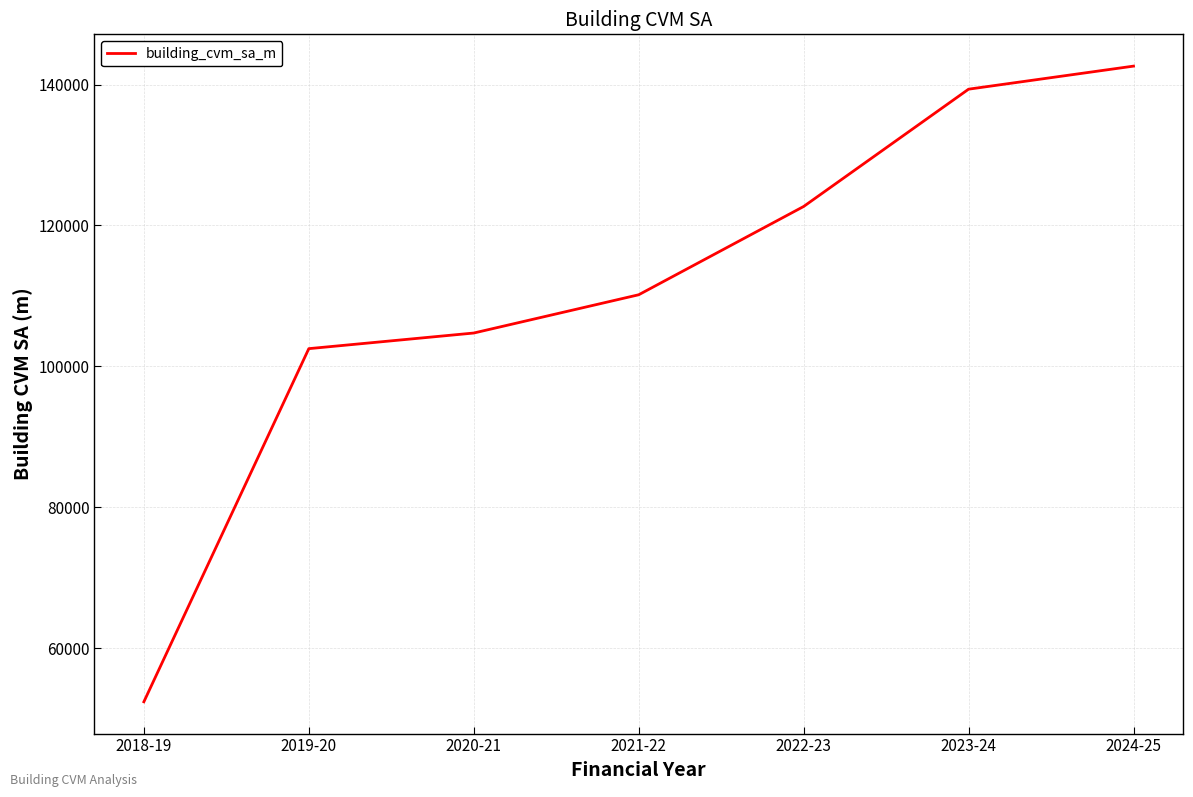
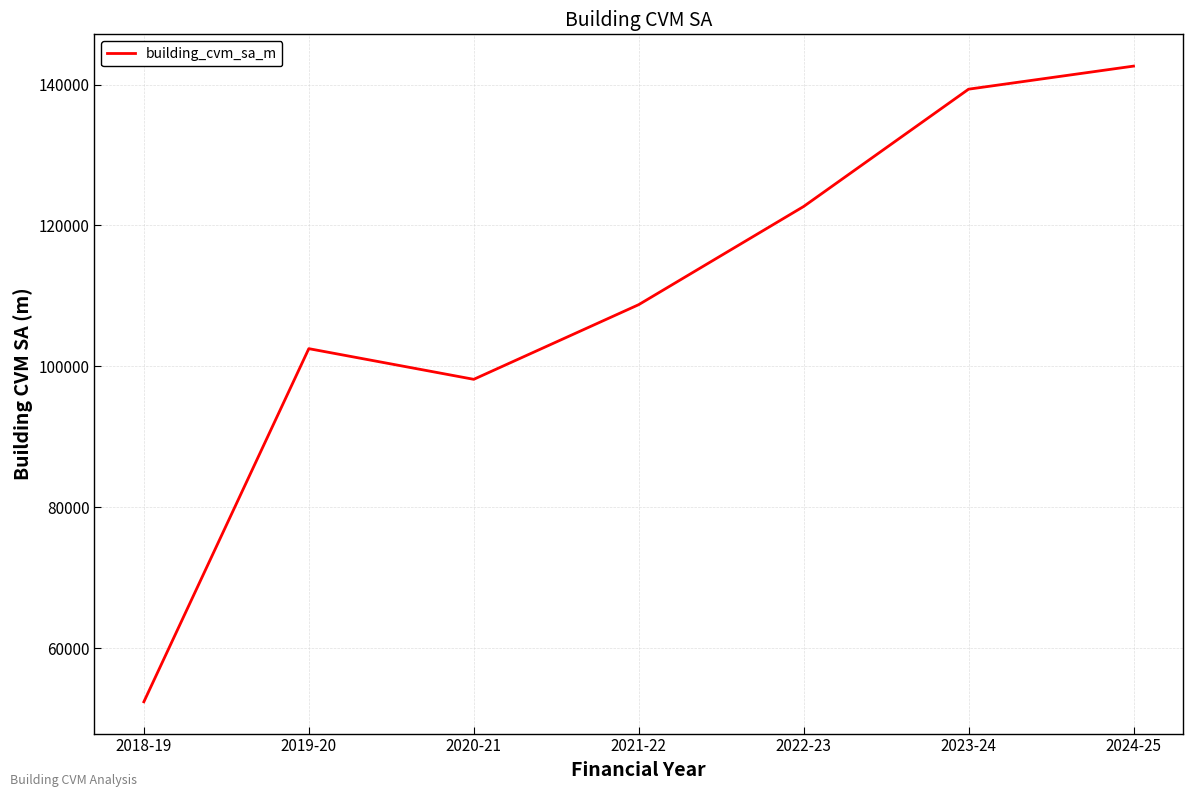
  {
    "2018-19": 52000,
    "2019-20": 103000,
-   "2020-21": 105000,
-   "2021-22": 110000,
+   "2020-21": 98000,
+   "2021-22": 109000,
    "2022-23": 123000,
    "2023-24": 139000,
    "2024-25": 143000
  }
